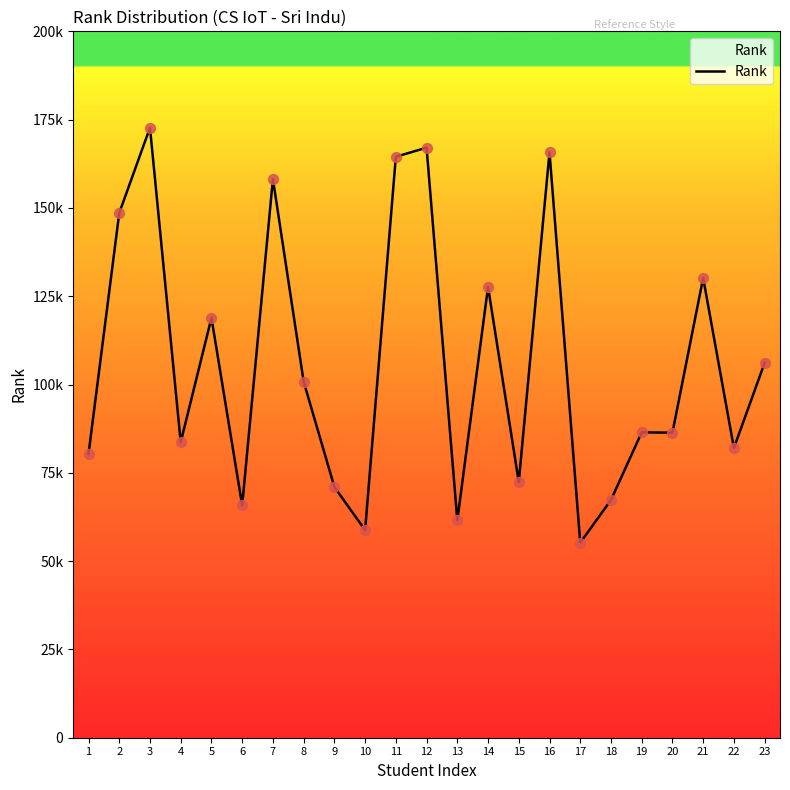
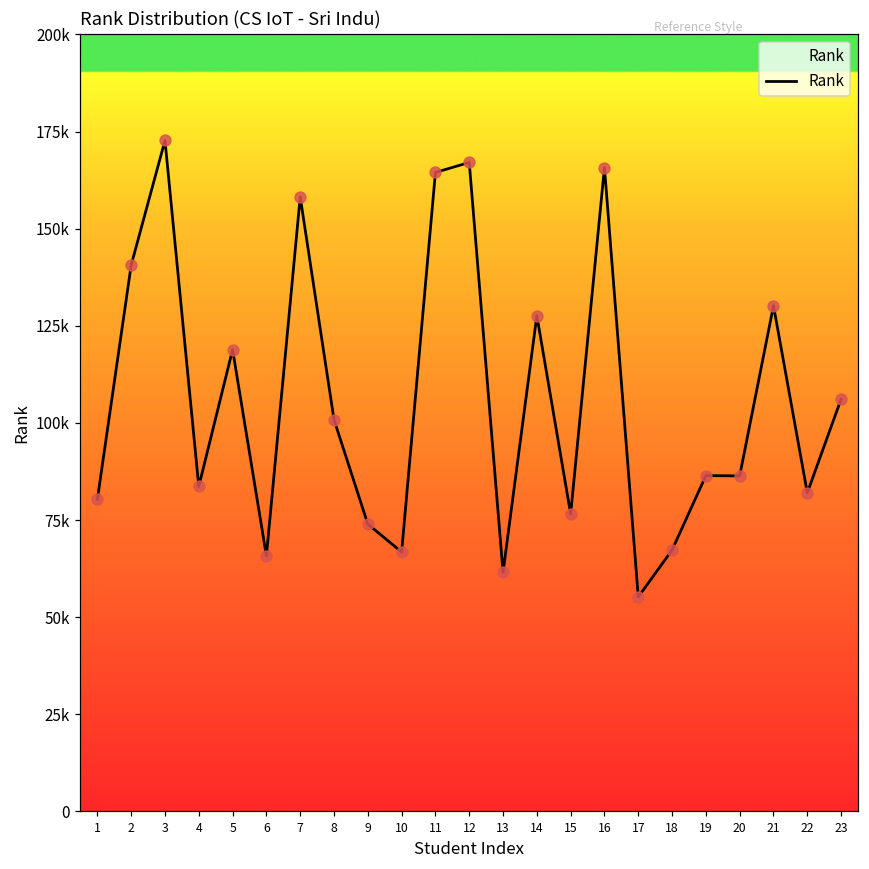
  {
    "1": 80000,
-   "2": 149000,
+   "2": 141000,
    "3": 173000,
    "4": 84000,
    "5": 119000,
    "6": 66000,
    "7": 158000,
    "8": 101000,
-   "9": 71000,
-   "10": 59000,
+   "9": 74000,
+   "10": 67000,
    "11": 164000,
    "12": 167000,
    "13": 62000,
    "14": 128000,
-   "15": 72000,
+   "15": 77000,
    "16": 166000,
    "17": 55000,
    "18": 67000,
    "19": 86000,
    "20": 86000,
    "21": 130000,
    "22": 82000,
    "23": 106000
  }
